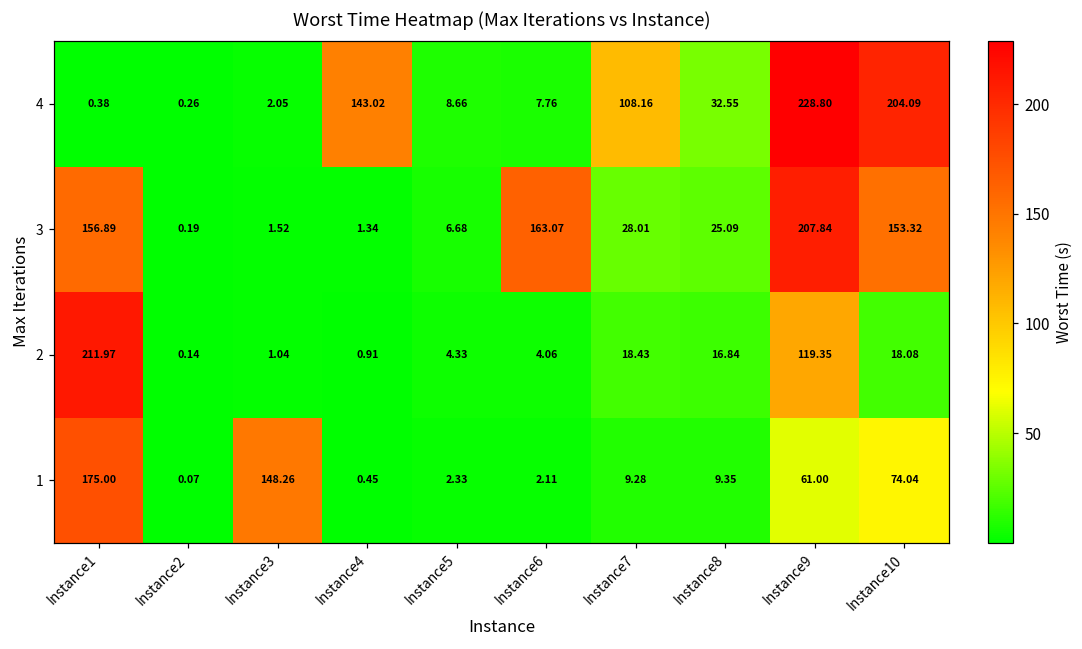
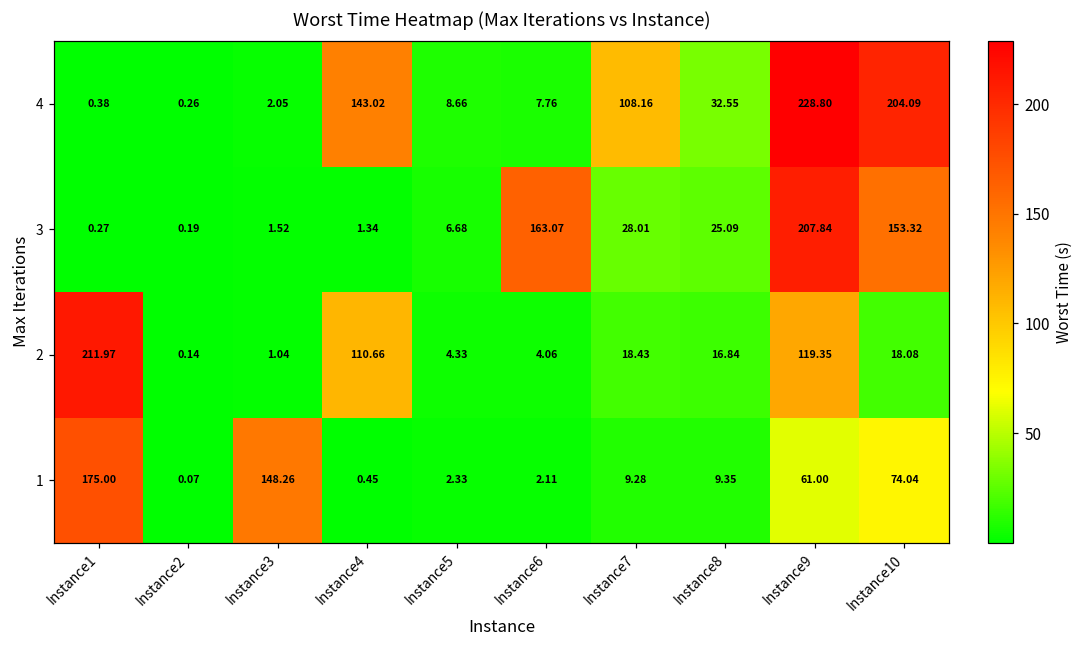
  {
    "4": {
      "Instance1": 0.38,
      "Instance2": 0.26,
      "Instance3": 2.05,
      "Instance4": 143.02,
      "Instance5": 8.66,
      "Instance6": 7.76,
      "Instance7": 108.16,
      "Instance8": 32.55,
      "Instance9": 228.80,
      "Instance10": 204.09
    },
    "3": {
-     "Instance1": 156.89,
+     "Instance1": 0.27,
      "Instance2": 0.19,
      "Instance3": 1.52,
      "Instance4": 1.34,
      "Instance5": 6.68,
      "Instance6": 163.07,
      "Instance7": 28.01,
      "Instance8": 25.09,
      "Instance9": 207.84,
      "Instance10": 153.32
    },
    "2": {
      "Instance1": 211.97,
      "Instance2": 0.14,
      "Instance3": 1.04,
-     "Instance4": 0.91,
+     "Instance4": 110.66,
      "Instance5": 4.33,
      "Instance6": 4.06,
      "Instance7": 18.43,
      "Instance8": 16.84,
      "Instance9": 119.35,
      "Instance10": 18.08
    },
    "1": {
      "Instance1": 175.00,
      "Instance2": 0.07,
      "Instance3": 148.26,
      "Instance4": 0.45,
      "Instance5": 2.33,
      "Instance6": 2.11,
      "Instance7": 9.28,
      "Instance8": 9.35,
      "Instance9": 61.00,
      "Instance10": 74.04
    }
  }
